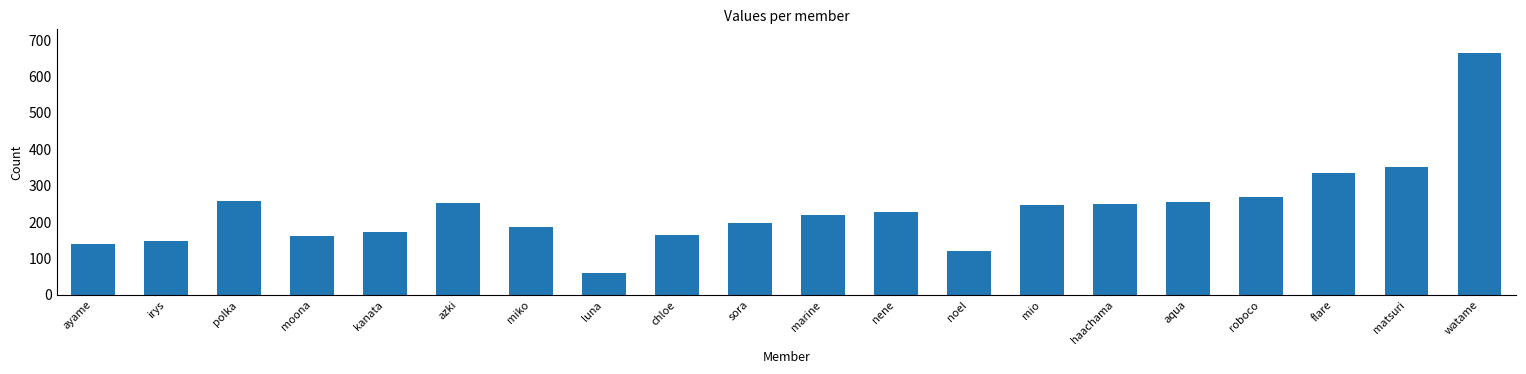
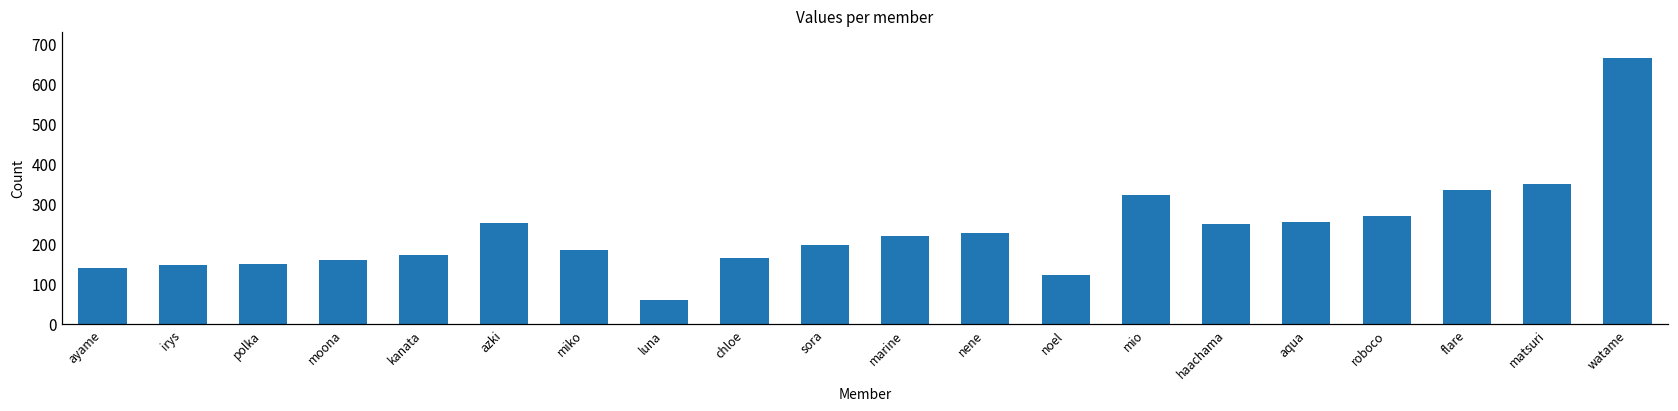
  {
    "ayame": 140,
    "irys": 150,
-   "polka": 260,
+   "polka": 150,
    "moona": 160,
    "kanata": 170,
    "azki": 250,
    "miko": 190,
    "luna": 60,
    "chloe": 160,
    "sora": 200,
    "marine": 220,
    "nene": 230,
    "noel": 120,
-   "mio": 250,
+   "mio": 320,
    "haachama": 250,
    "aqua": 250,
    "roboco": 270,
    "flare": 340,
    "matsuri": 350,
    "watame": 660
  }
